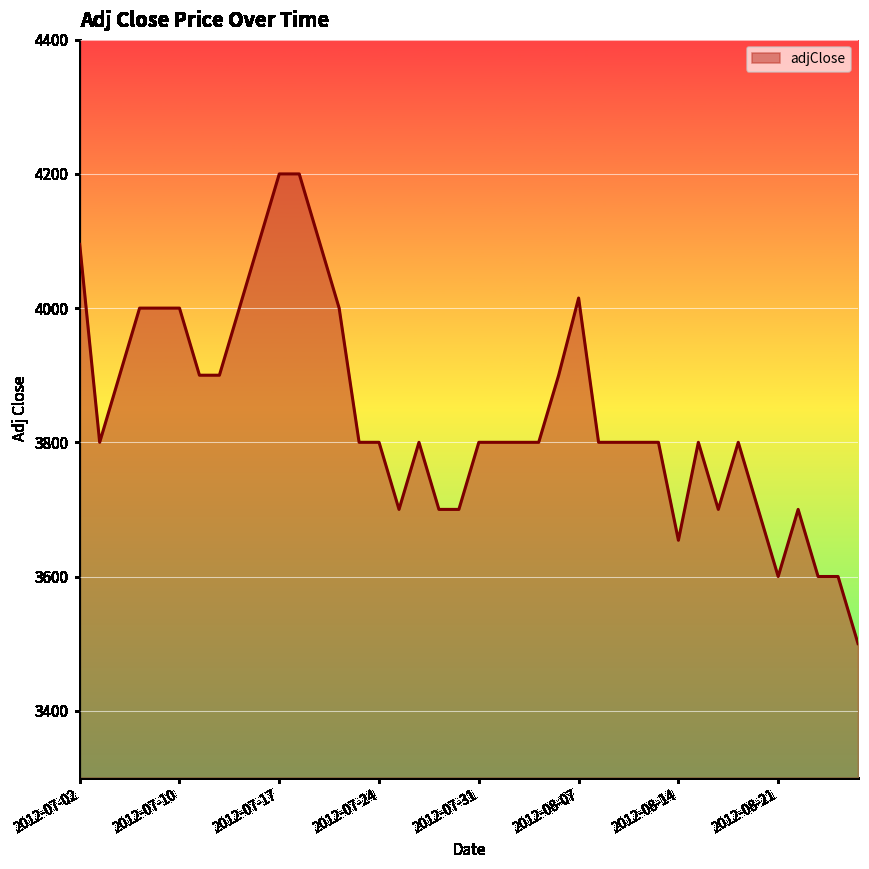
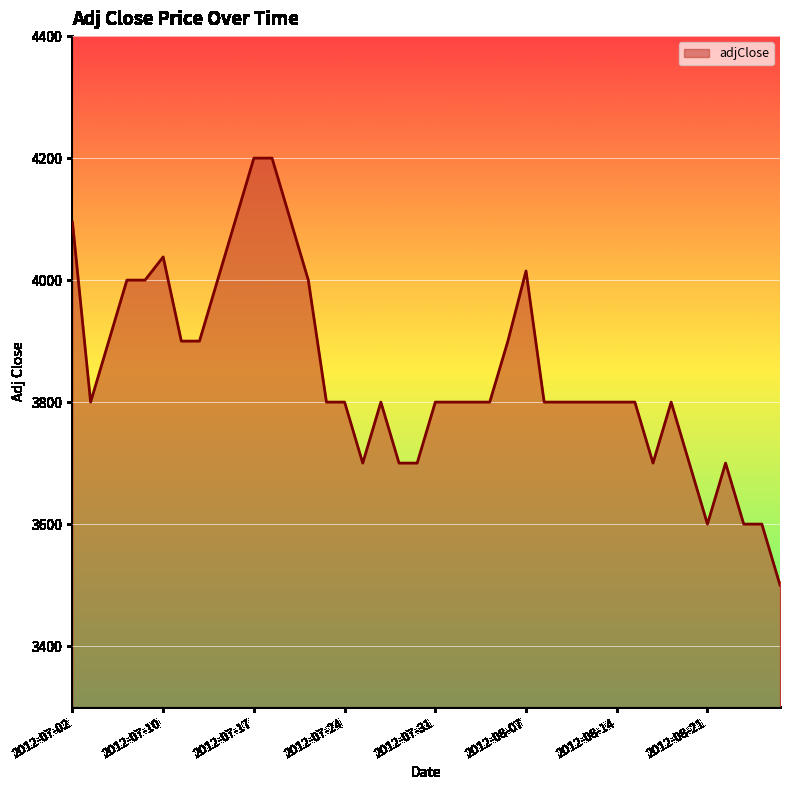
  {
    "2012-07-02": 4100,
-   "2012-07-10": 4000,
+   "2012-07-10": 4040,
    "2012-07-17": 4200,
    "2012-07-24": 3800,
    "2012-07-31": 3800,
    "2012-08-07": 4020,
-   "2012-08-14": 3650,
+   "2012-08-14": 3800,
    "2012-08-21": 3600
  }
